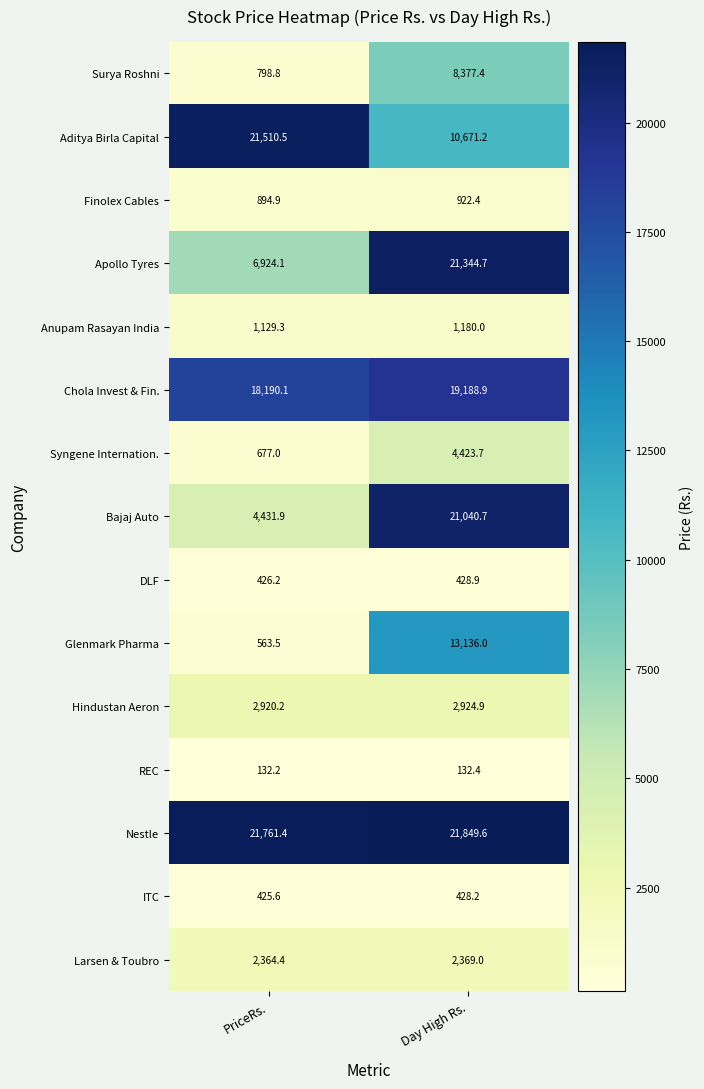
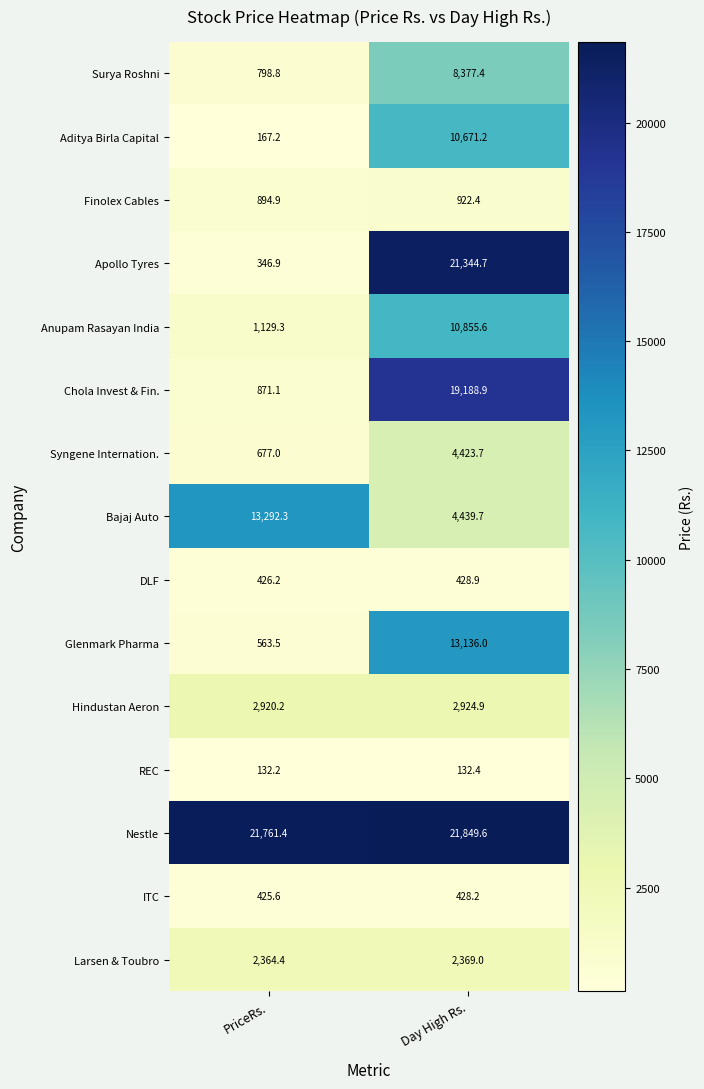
  {
    "Surya Roshni": {
      "PriceRs.": "798.8",
      "Day High Rs.": "8,377.4"
    },
    "Aditya Birla Capital": {
-     "PriceRs.": "21,510.5",
+     "PriceRs.": "167.2",
      "Day High Rs.": "10,671.2"
    },
    "Finolex Cables": {
      "PriceRs.": "894.9",
      "Day High Rs.": "922.4"
    },
    "Apollo Tyres": {
-     "PriceRs.": "6,924.1",
+     "PriceRs.": "346.9",
      "Day High Rs.": "21,344.7"
    },
    "Anupam Rasayan India": {
      "PriceRs.": "1,129.3",
-     "Day High Rs.": "1,180.0"
+     "Day High Rs.": "10,855.6"
    },
    "Chola Invest & Fin.": {
-     "PriceRs.": "18,190.1",
+     "PriceRs.": "871.1",
      "Day High Rs.": "19,188.9"
    },
    "Syngene Internation.": {
      "PriceRs.": "677.0",
      "Day High Rs.": "4,423.7"
    },
    "Bajaj Auto": {
-     "PriceRs.": "4,431.9",
-     "Day High Rs.": "21,040.7"
+     "PriceRs.": "13,292.3",
+     "Day High Rs.": "4,439.7"
    },
    "DLF": {
      "PriceRs.": "426.2",
      "Day High Rs.": "428.9"
    },
    "Glenmark Pharma": {
      "PriceRs.": "563.5",
      "Day High Rs.": "13,136.0"
    },
    "Hindustan Aeron": {
      "PriceRs.": "2,920.2",
      "Day High Rs.": "2,924.9"
    },
    "REC": {
      "PriceRs.": "132.2",
      "Day High Rs.": "132.4"
    },
    "Nestle": {
      "PriceRs.": "21,761.4",
      "Day High Rs.": "21,849.6"
    },
    "ITC": {
      "PriceRs.": "425.6",
      "Day High Rs.": "428.2"
    },
    "Larsen & Toubro": {
      "PriceRs.": "2,364.4",
      "Day High Rs.": "2,369.0"
    }
  }
